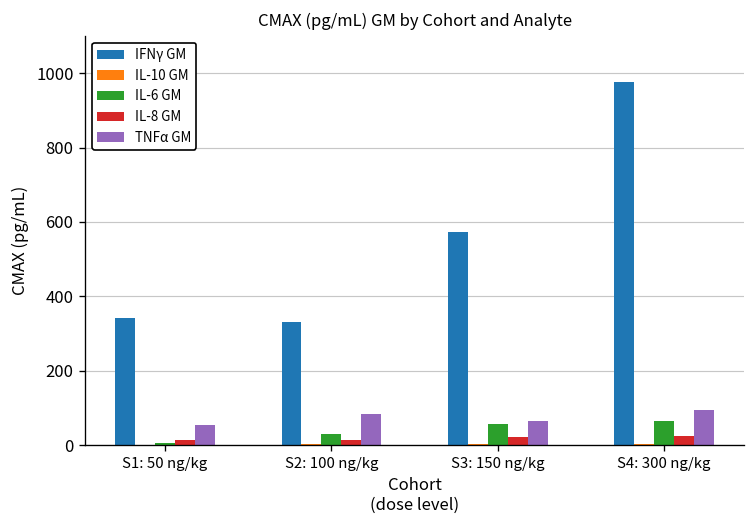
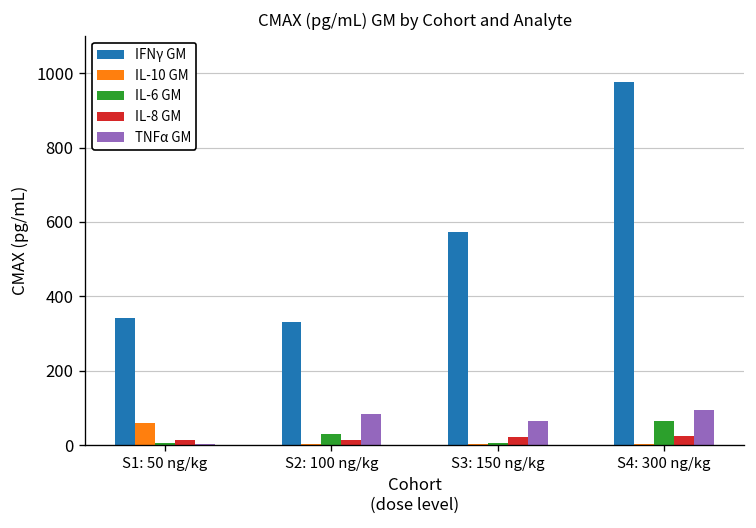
  {
    "IFNγ GM": {
      "S1: 50 ng/kg": 340,
      "S2: 100 ng/kg": 330,
      "S3: 150 ng/kg": 570,
      "S4: 300 ng/kg": 980
    },
    "IL-10 GM": {
-     "S1: 50 ng/kg": 0
+     "S1: 50 ng/kg": 60
    },
    "IL-6 GM": {
      "S2: 100 ng/kg": 30,
-     "S3: 150 ng/kg": 60,
+     "S3: 150 ng/kg": 10,
      "S4: 300 ng/kg": 60
    },
    "IL-8 GM": {
      "S1: 50 ng/kg": 10,
      "S2: 100 ng/kg": 10,
      "S3: 150 ng/kg": 20,
      "S4: 300 ng/kg": 20
    },
    "TNFα GM": {
-     "S1: 50 ng/kg": 50,
+     "S1: 50 ng/kg": 0,
      "S2: 100 ng/kg": 80,
      "S3: 150 ng/kg": 60,
      "S4: 300 ng/kg": 90
    }
  }
